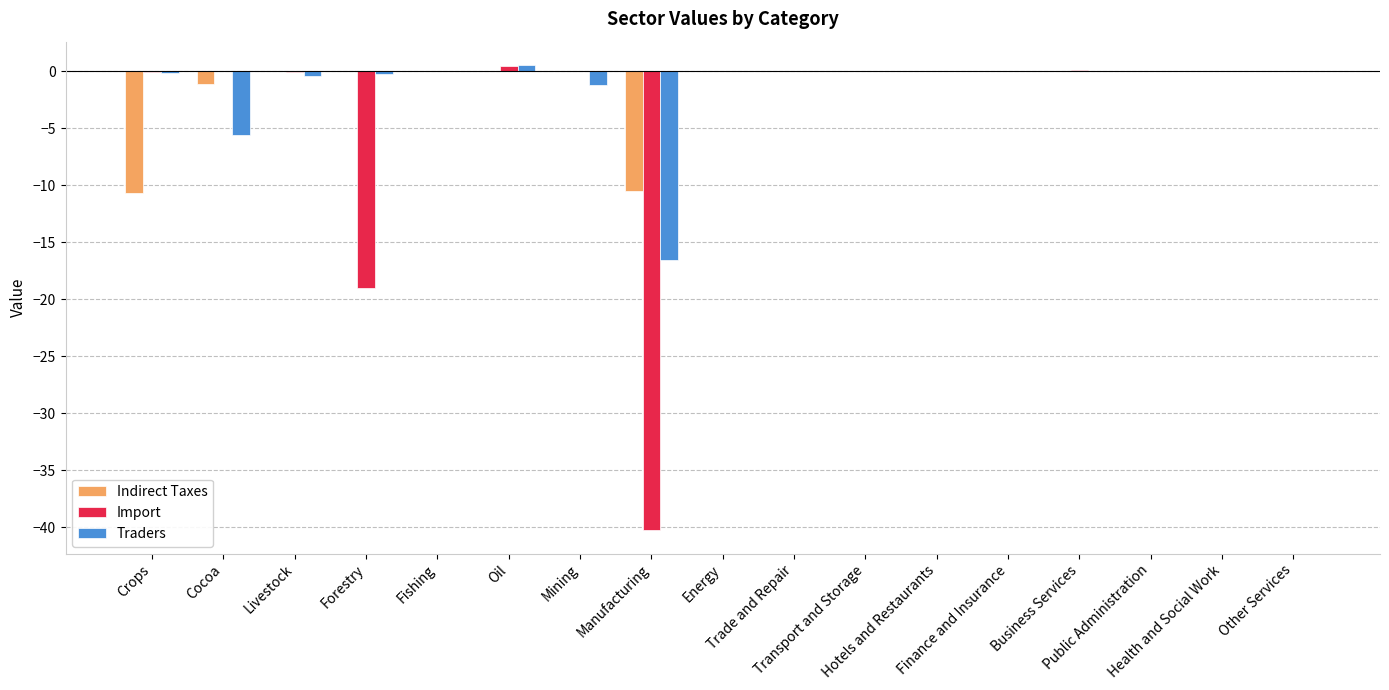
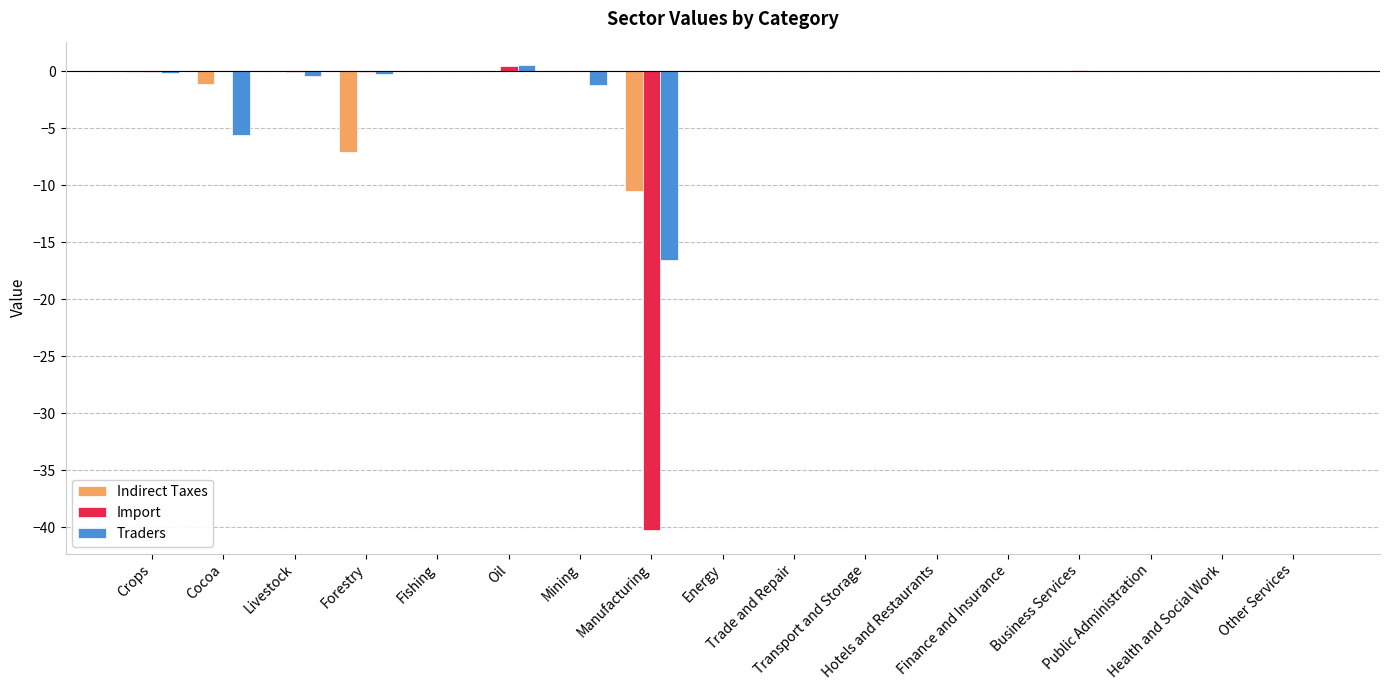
  {
    "Indirect Taxes": {
-     "Crops": -10.7,
+     "Crops": 0.0,
      "Cocoa": -1.1,
-     "Forestry": 0.0,
+     "Forestry": -7.1,
      "Manufacturing": -10.5,
      "Finance and Insurance": 0.0,
      "Business Services": 0.0,
      "Public Administration": 0.0
    },
    "Import": {
-     "Forestry": -19.0,
+     "Forestry": 0.0,
      "Oil": 0.5,
      "Manufacturing": -40.3,
      "Trade and Repair": 0.0,
      "Health and Social Work": 0.0,
      "Other Services": 0.0
    },
    "Traders": {
      "Cocoa": -5.6,
      "Livestock": -0.4,
      "Oil": 0.6,
      "Mining": -1.2,
      "Manufacturing": -16.5,
      "Energy": 0.0,
      "Trade and Repair": 0.0,
      "Transport and Storage": 0.0,
      "Hotels and Restaurants": 0.0,
      "Finance and Insurance": 0.0,
      "Business Services": 0.0,
      "Public Administration": 0.0,
      "Health and Social Work": 0.0,
      "Other Services": 0.0
    }
  }
